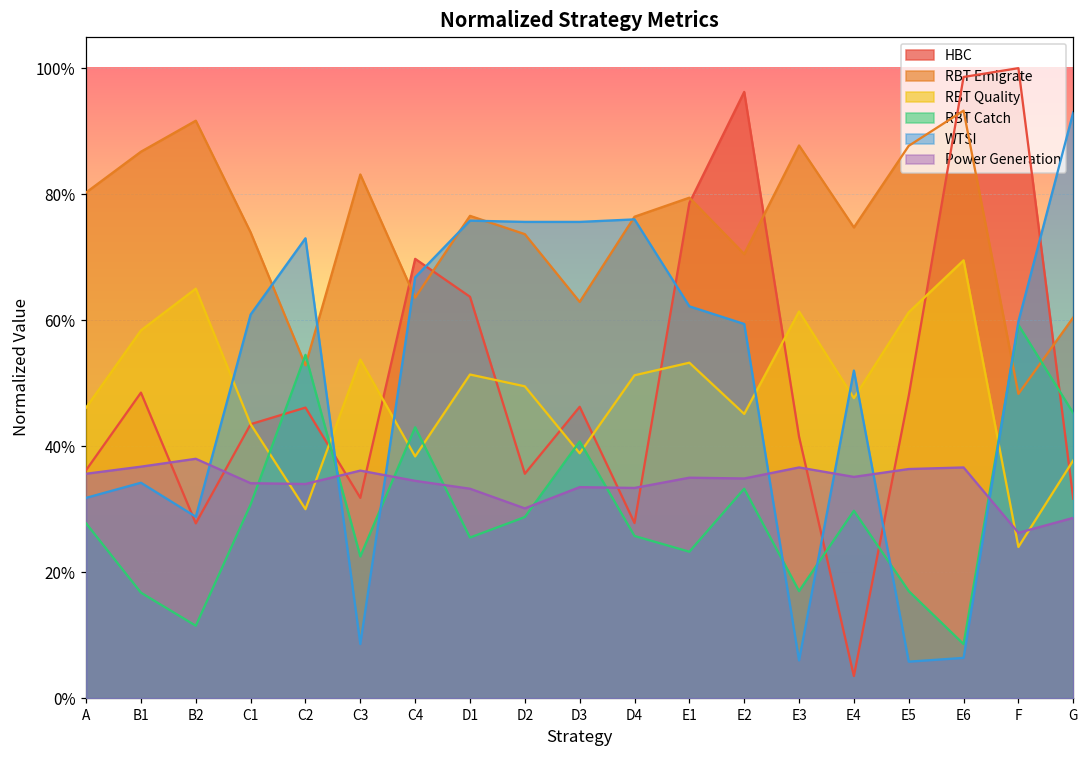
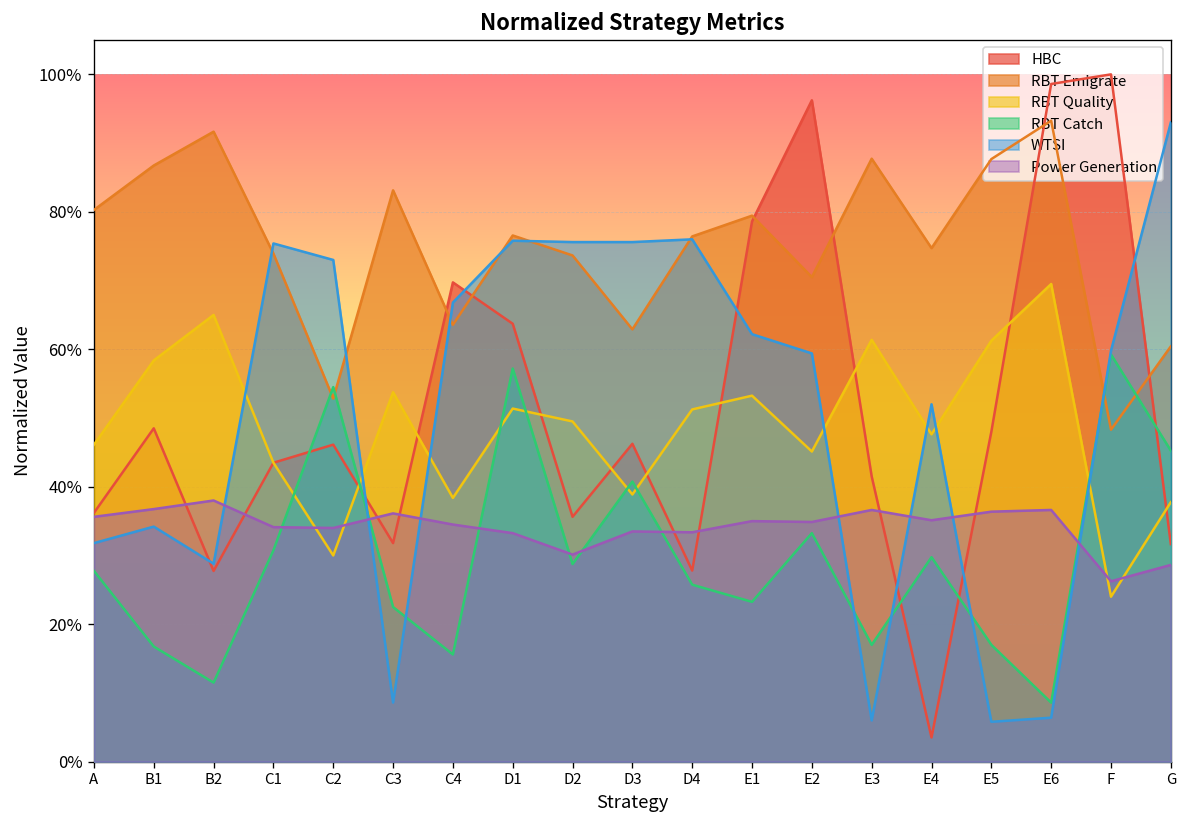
  {
    "RBT Catch": {
      "A": "28%",
      "B1": "17%",
      "B2": "12%",
      "C1": "31%",
      "C2": "55%",
      "C3": "22%",
-     "C4": "43%",
-     "D1": "26%",
+     "C4": "16%",
+     "D1": "57%",
      "D2": "29%",
      "D3": "41%",
      "D4": "26%",
      "E1": "23%",
      "E2": "33%",
      "E3": "17%",
      "E4": "30%",
      "E5": "17%",
      "E6": "9%",
      "F": "59%",
      "G": "45%"
    },
    "WTSI": {
      "A": "32%",
      "B1": "34%",
      "B2": "29%",
-     "C1": "61%",
+     "C1": "75%",
      "C2": "73%",
      "C3": "9%",
      "C4": "67%",
      "D1": "76%",
      "D2": "76%",
      "D3": "76%",
      "E1": "62%",
      "E2": "59%",
      "E3": "6%",
      "E4": "52%",
      "E5": "6%",
      "E6": "6%",
      "F": "60%",
      "G": "93%"
    },
    "Power Generation": {
      "A": "36%",
      "B1": "37%",
      "B2": "38%",
      "C1": "34%",
      "C2": "34%",
      "C3": "36%",
      "C4": "34%",
      "D1": "33%",
      "D2": "30%",
      "D3": "34%",
      "D4": "33%",
      "E1": "35%",
      "E2": "35%",
      "E3": "37%",
      "E4": "35%",
      "E5": "36%",
      "E6": "37%",
      "F": "26%",
      "G": "29%"
    }
  }
